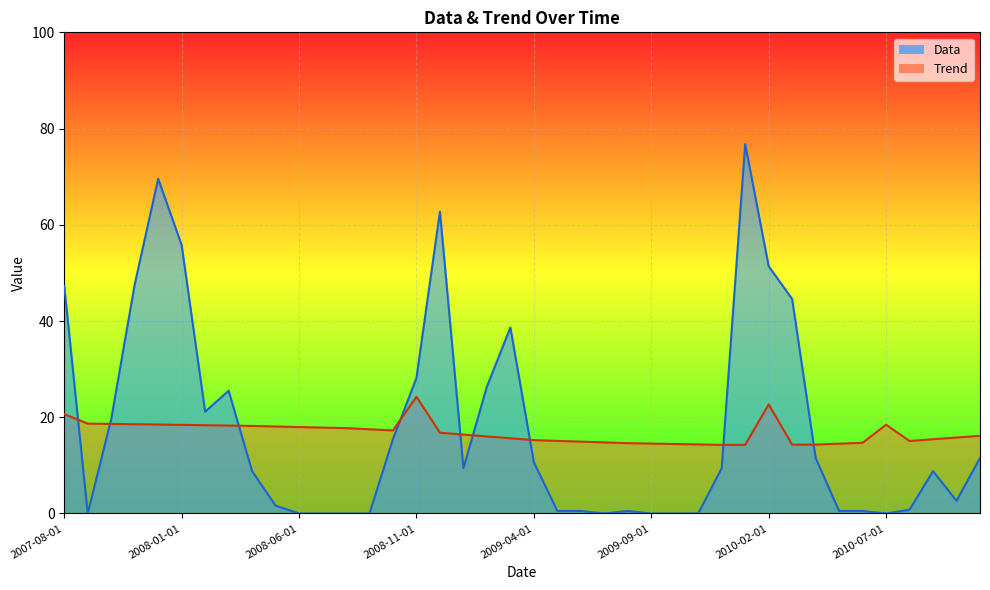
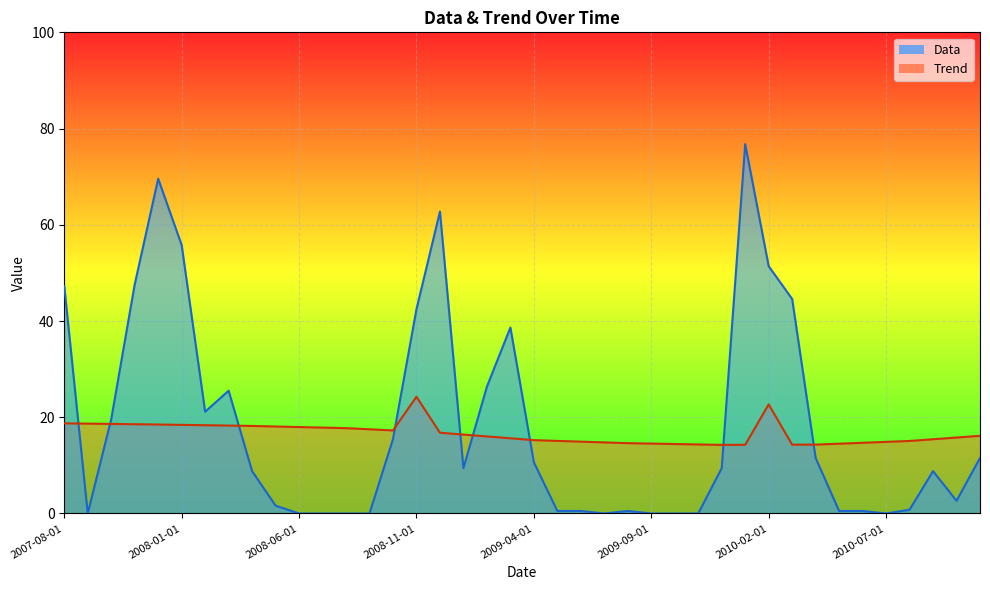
  {
    "Data": {
      "2007-08-01": 47,
      "2008-01-01": 56,
      "2008-06-01": 0,
-     "2008-11-01": 28,
+     "2008-11-01": 42,
      "2009-04-01": 11,
      "2009-09-01": 0,
      "2010-02-01": 51,
      "2010-07-01": 0
    },
    "Trend": {
-     "2007-08-01": 21,
+     "2007-08-01": 19,
      "2008-01-01": 18,
      "2008-06-01": 18,
      "2008-11-01": 24,
      "2009-04-01": 15,
      "2009-09-01": 15,
      "2010-02-01": 23,
-     "2010-07-01": 18
+     "2010-07-01": 15
    }
  }
